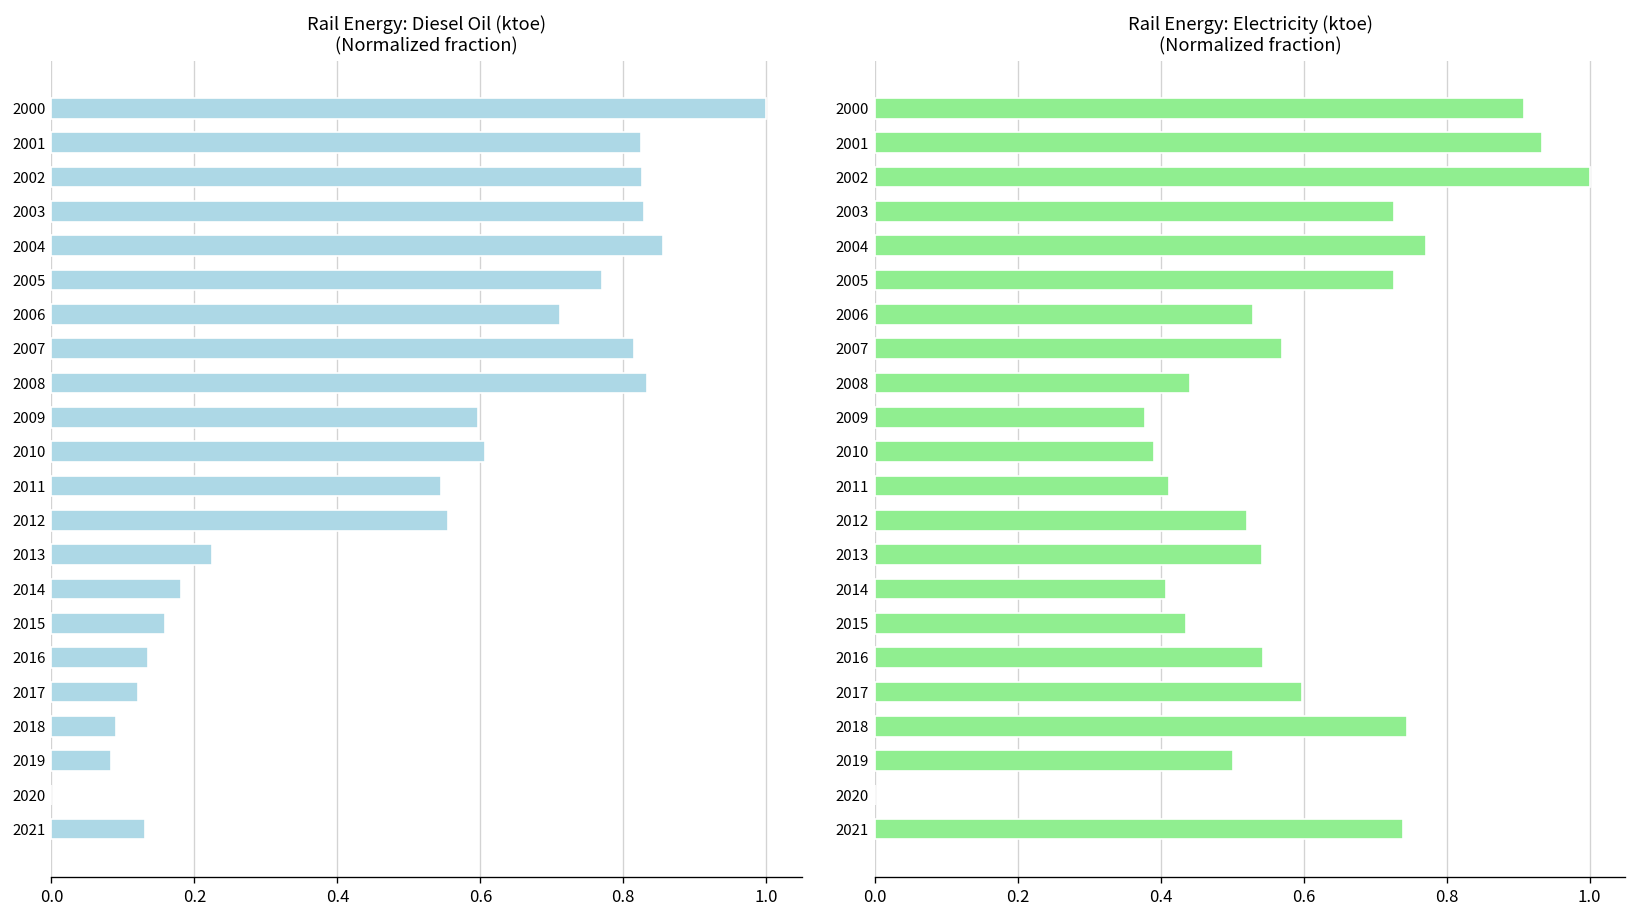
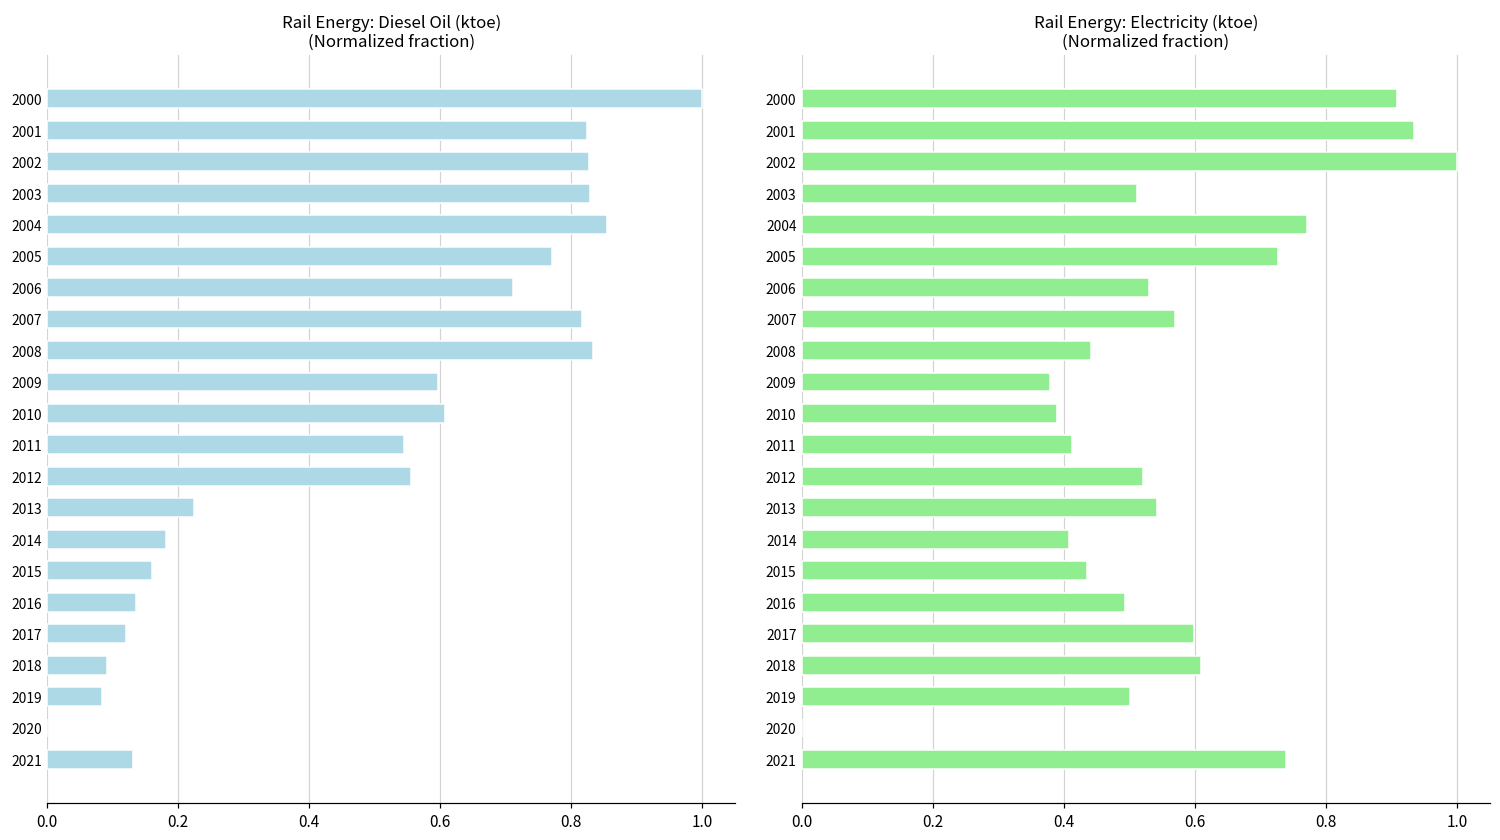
  {
    "Rail Energy: Diesel Oil (ktoe) (Normalized fraction)": {
      "2000": 1.00,
      "2001": 0.82,
      "2002": 0.83,
      "2003": 0.83,
      "2004": 0.86,
      "2005": 0.77,
      "2006": 0.71,
      "2007": 0.82,
      "2008": 0.83,
      "2009": 0.60,
      "2010": 0.61,
      "2011": 0.55,
      "2012": 0.56,
      "2013": 0.22,
      "2014": 0.18,
      "2015": 0.16,
      "2016": 0.14,
      "2017": 0.12,
      "2018": 0.09,
      "2019": 0.08,
      "2020": 0.00,
      "2021": 0.13
    },
    "Rail Energy: Electricity (ktoe) (Normalized fraction)": {
      "2000": 0.91,
      "2001": 0.93,
      "2002": 1.00,
-     "2003": 0.73,
+     "2003": 0.51,
      "2004": 0.77,
      "2005": 0.73,
      "2006": 0.53,
      "2007": 0.57,
      "2008": 0.44,
      "2009": 0.38,
      "2010": 0.39,
      "2011": 0.41,
      "2012": 0.52,
      "2013": 0.54,
      "2014": 0.41,
      "2015": 0.44,
-     "2016": 0.54,
+     "2016": 0.49,
      "2017": 0.60,
-     "2018": 0.74,
+     "2018": 0.61,
      "2019": 0.50,
      "2020": 0.00,
      "2021": 0.74
    }
  }
